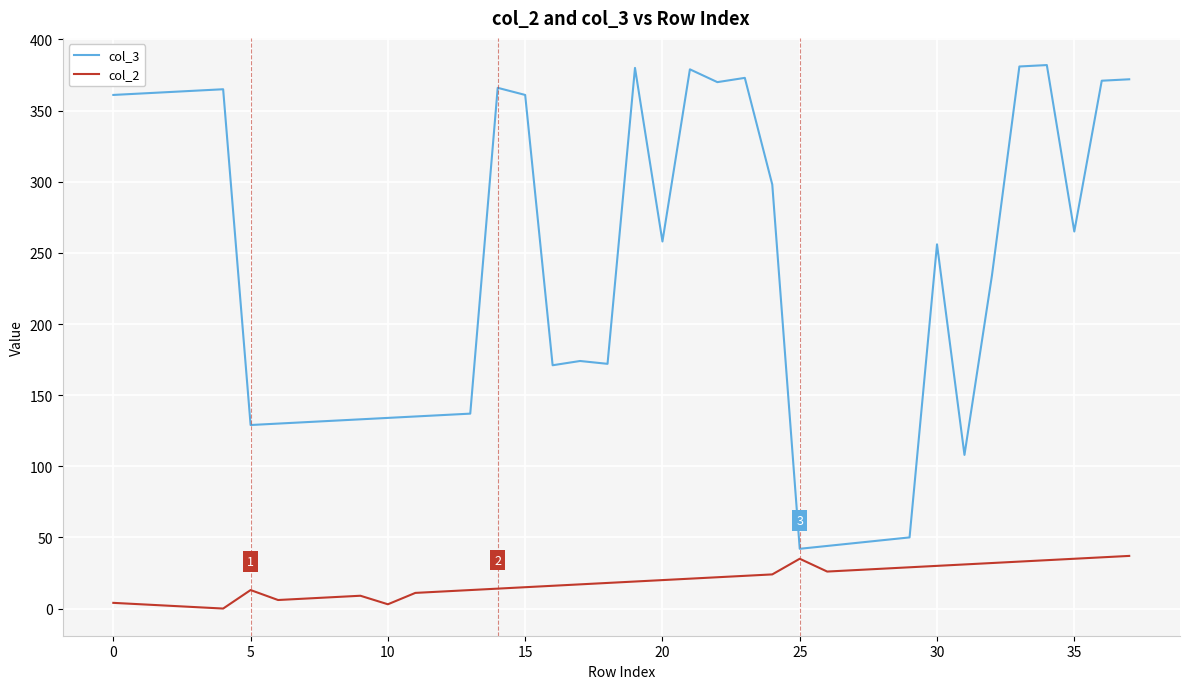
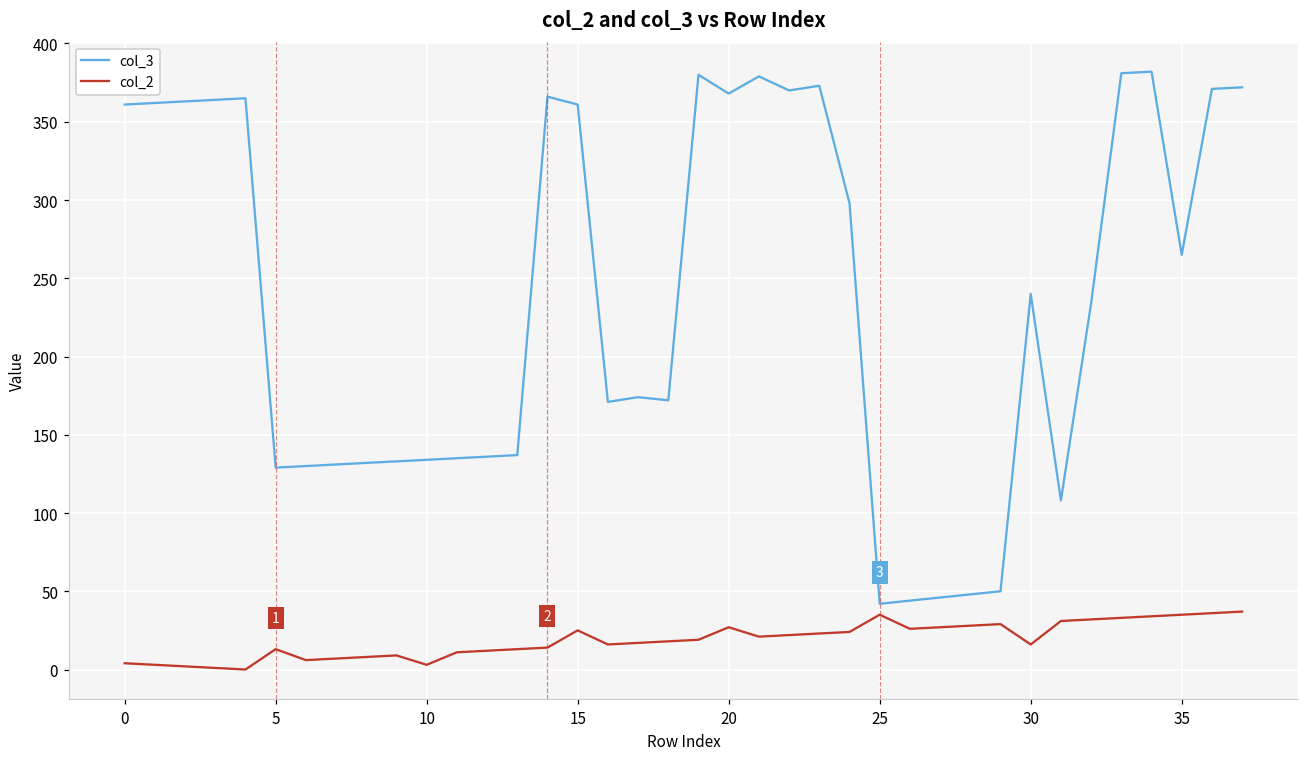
  {
    "col_3": {
      "0": 361,
      "5": 129,
      "10": 134,
      "15": 361,
-     "20": 258,
-     "30": 256,
+     "20": 368,
+     "30": 240,
      "35": 265
    },
    "col_2": {
      "0": 4,
      "10": 3,
-     "15": 15,
-     "20": 20,
+     "15": 25,
+     "20": 27,
      "25": 35,
-     "30": 30,
+     "30": 16,
      "35": 35
    }
  }
